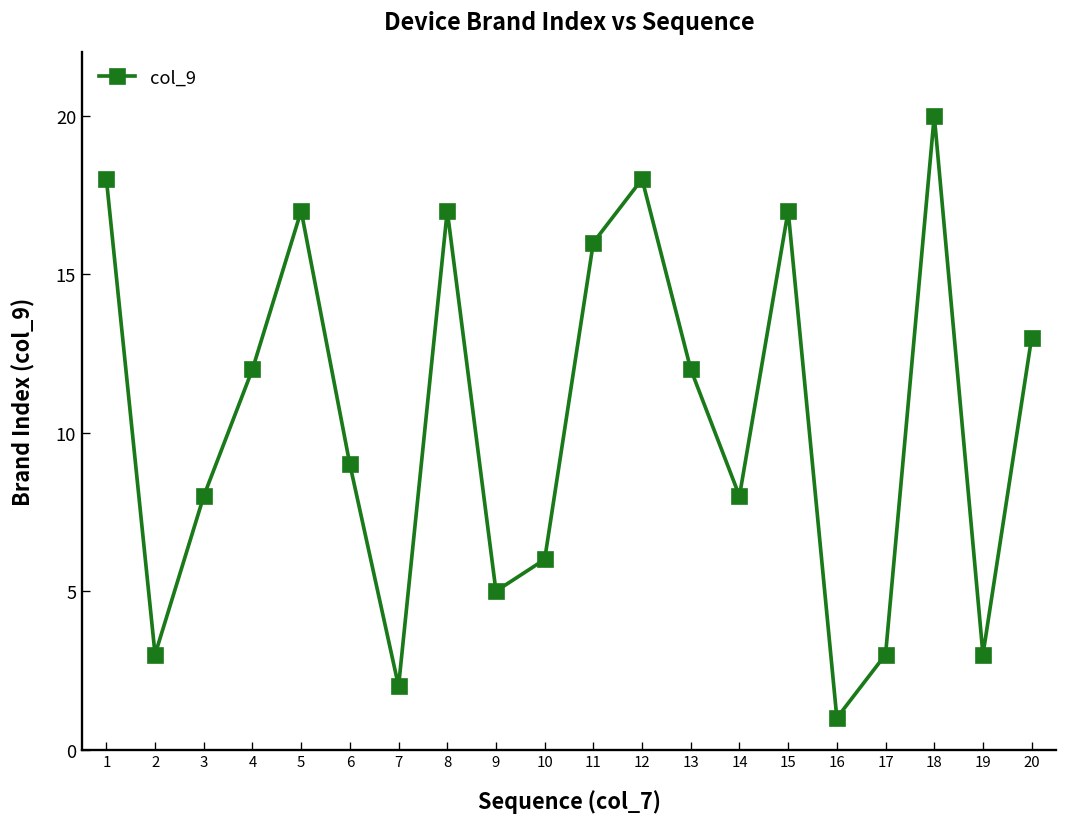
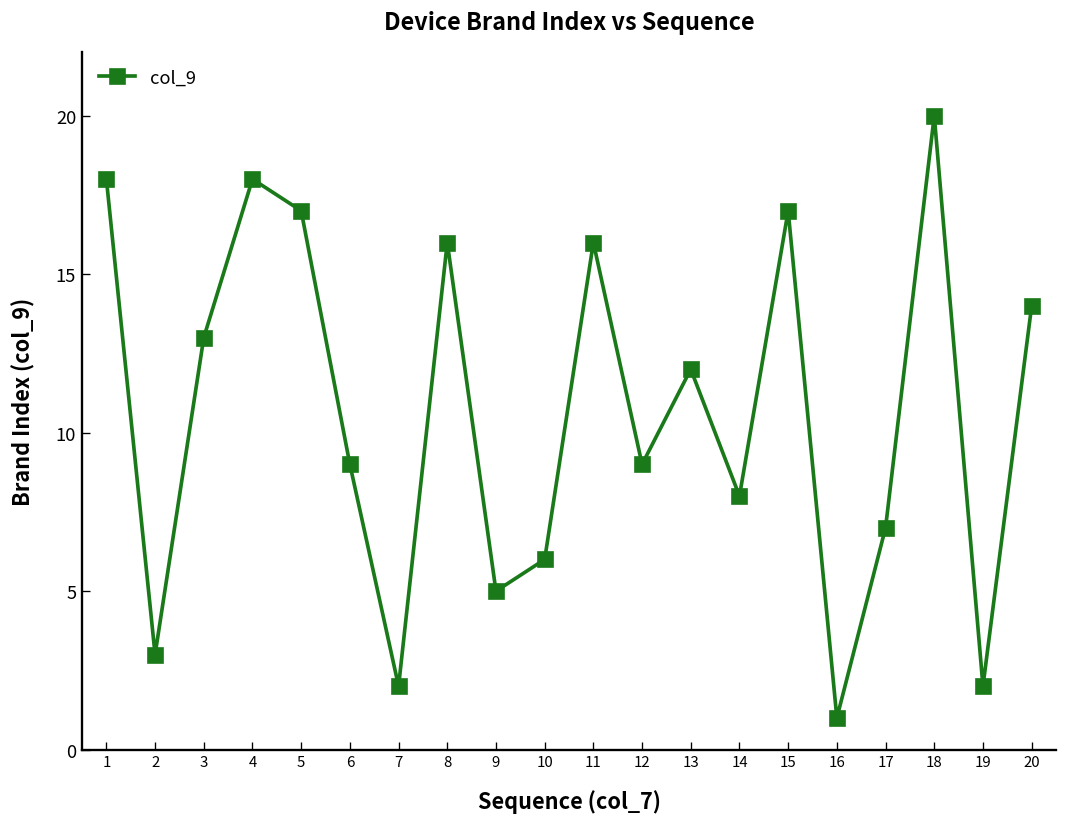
  {
    "1": 18,
    "2": 3,
-   "3": 8,
-   "4": 12,
+   "3": 13,
+   "4": 18,
    "5": 17,
    "6": 9,
    "7": 2,
-   "8": 17,
+   "8": 16,
    "9": 5,
    "10": 6,
    "11": 16,
-   "12": 18,
+   "12": 9,
    "13": 12,
    "14": 8,
    "15": 17,
    "16": 1,
-   "17": 3,
+   "17": 7,
    "18": 20,
-   "19": 3,
-   "20": 13
+   "19": 2,
+   "20": 14
  }
